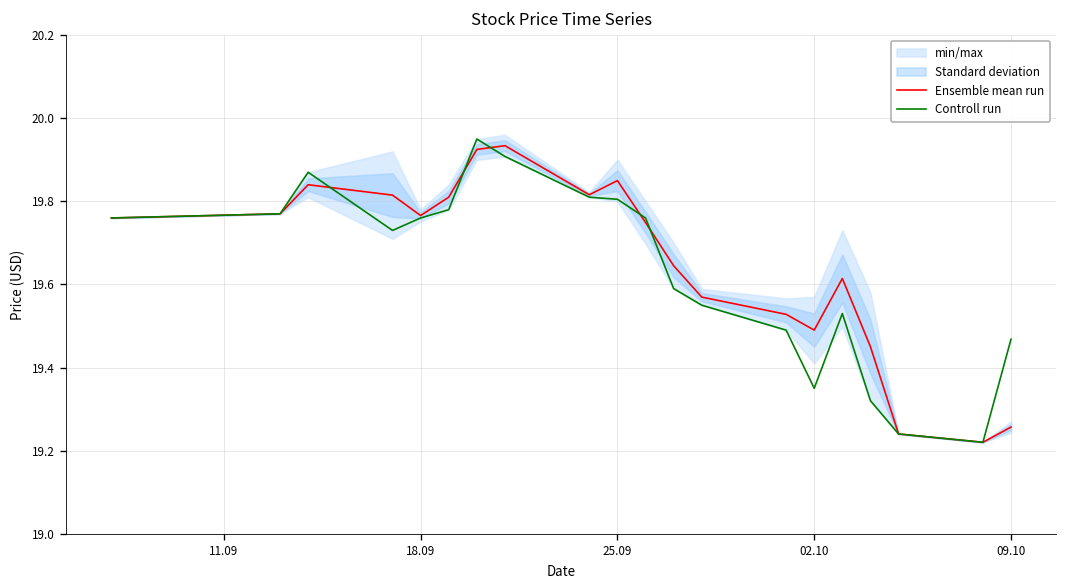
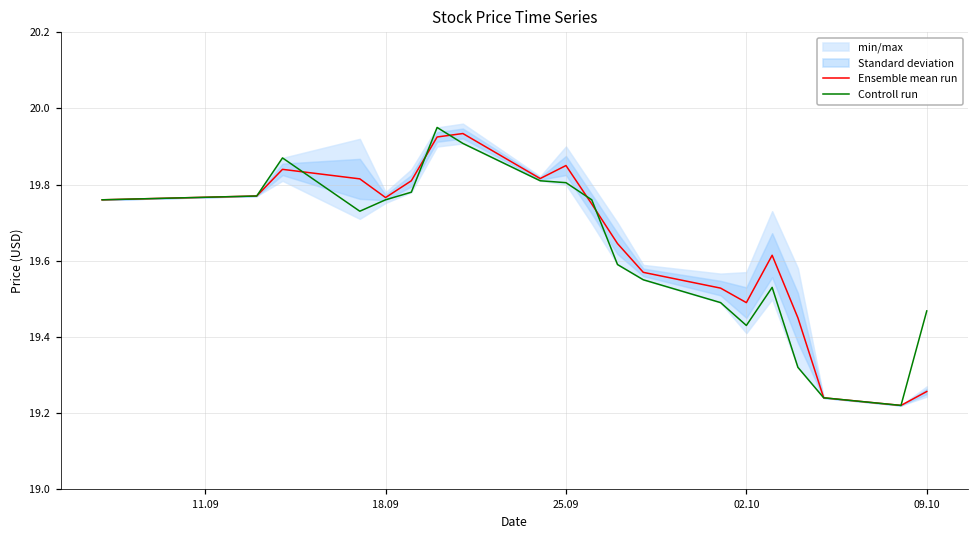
  {
    "Ensemble mean run": {
      "25.09": 19.85,
      "02.10": 19.49
    },
    "Controll run": {
      "25.09": 19.81,
-     "02.10": 19.35,
+     "02.10": 19.43,
      "09.10": 19.47
    }
  }
